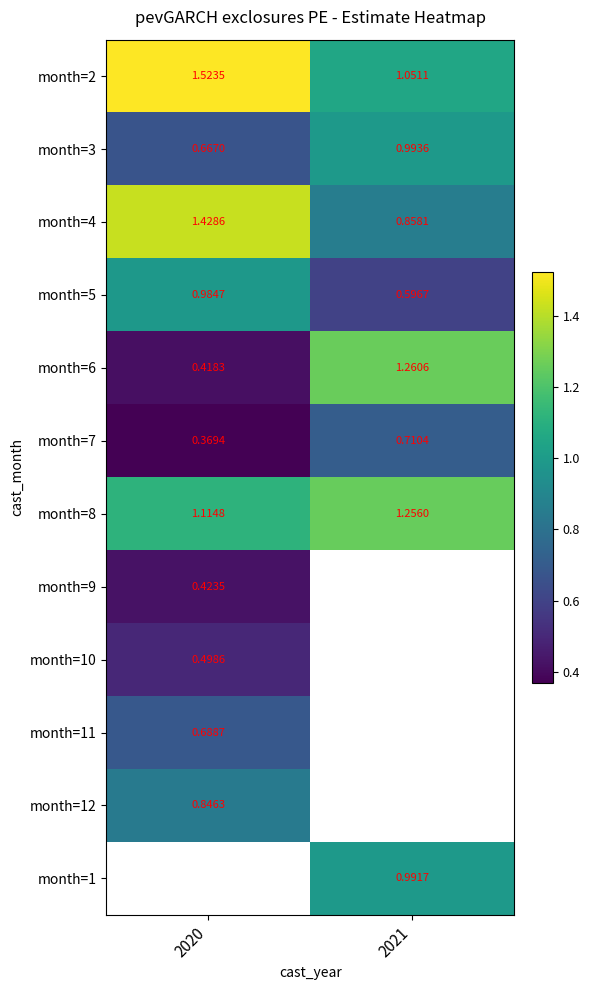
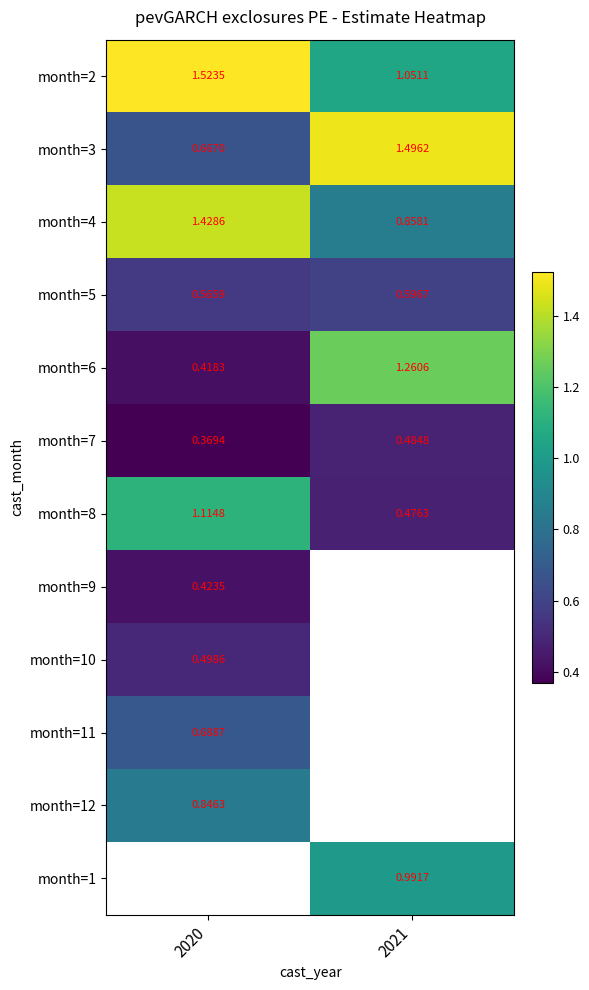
  {
    "month=2": {
      "2020": 1.5235,
      "2021": 1.0511
    },
    "month=3": {
      "2020": 0.6670,
-     "2021": 0.9936
+     "2021": 1.4962
    },
    "month=4": {
      "2020": 1.4286,
      "2021": 0.8581
    },
    "month=5": {
-     "2020": 0.9847,
+     "2020": 0.5659,
      "2021": 0.5967
    },
    "month=6": {
      "2020": 0.4183,
      "2021": 1.2606
    },
    "month=7": {
      "2020": 0.3694,
-     "2021": 0.7104
+     "2021": 0.4848
    },
    "month=8": {
      "2020": 1.1148,
-     "2021": 1.2560
+     "2021": 0.4763
    },
    "month=9": {
      "2020": 0.4235
    },
    "month=10": {
      "2020": 0.4986
    },
    "month=11": {
      "2020": 0.6887
    },
    "month=12": {
      "2020": 0.8463
    },
    "month=1": {
      "2021": 0.9917
    }
  }
